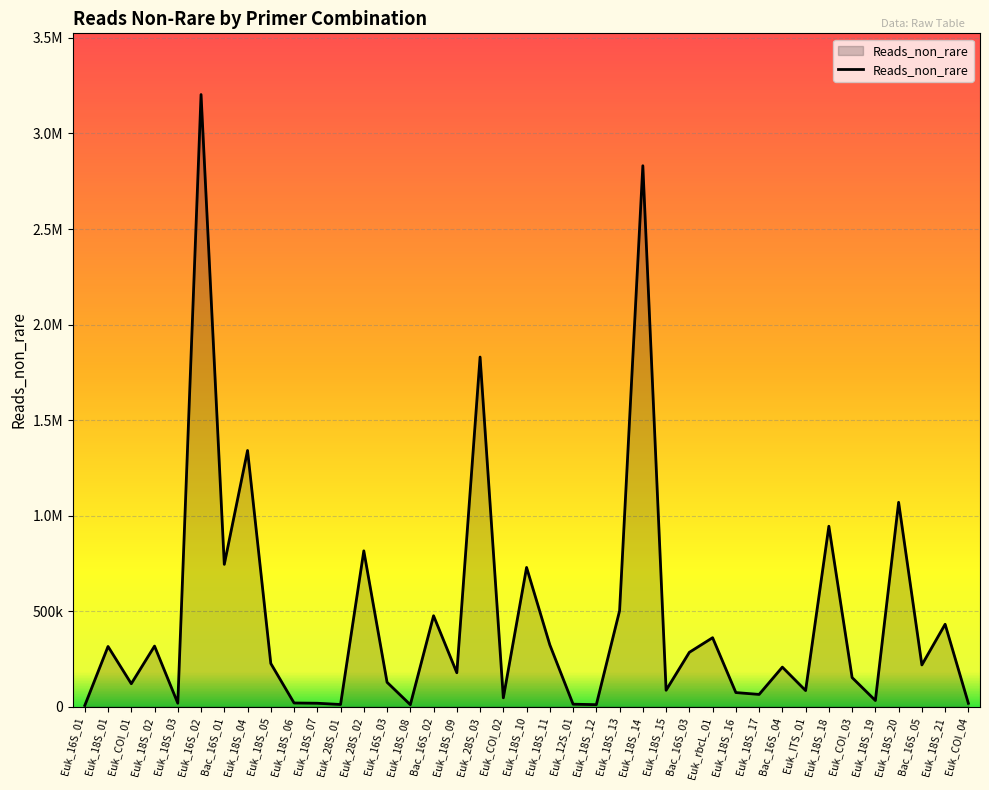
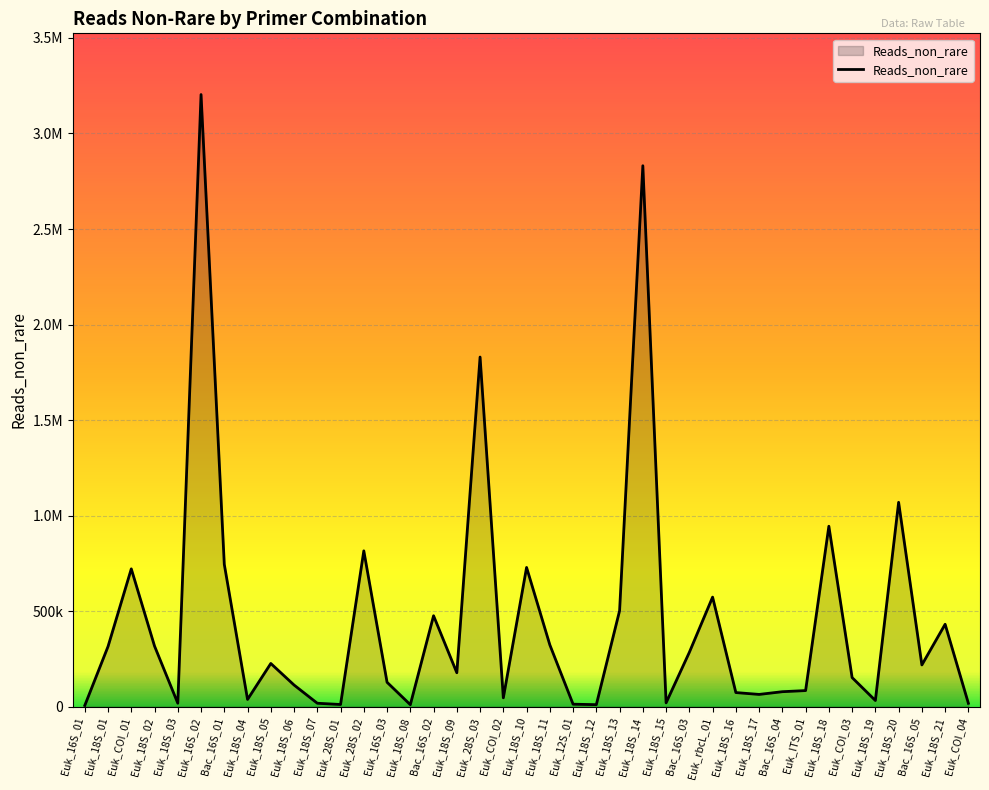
  {
    "Euk_16S_01": 10000,
    "Euk_18S_01": 320000,
-   "Euk_COI_01": 120000,
+   "Euk_COI_01": 720000,
    "Euk_18S_02": 320000,
    "Euk_18S_03": 20000,
    "Euk_16S_02": 3200000,
    "Bac_16S_01": 750000,
-   "Euk_18S_04": 1340000,
+   "Euk_18S_04": 40000,
    "Euk_18S_05": 230000,
-   "Euk_18S_06": 20000,
+   "Euk_18S_06": 110000,
    "Euk_18S_07": 20000,
    "Euk_28S_01": 10000,
    "Euk_28S_02": 820000,
    "Euk_16S_03": 130000,
    "Euk_18S_08": 10000,
    "Bac_16S_02": 480000,
    "Euk_18S_09": 180000,
    "Euk_28S_03": 1830000,
    "Euk_COI_02": 50000,
    "Euk_18S_10": 730000,
    "Euk_18S_11": 320000,
    "Euk_12S_01": 10000,
    "Euk_18S_12": 10000,
    "Euk_18S_13": 500000,
    "Euk_18S_14": 2830000,
-   "Euk_18S_15": 90000,
+   "Euk_18S_15": 20000,
    "Bac_16S_03": 280000,
-   "Euk_rbcL_01": 360000,
+   "Euk_rbcL_01": 570000,
    "Euk_18S_16": 70000,
    "Euk_18S_17": 60000,
-   "Bac_16S_04": 210000,
+   "Bac_16S_04": 80000,
    "Euk_ITS_01": 80000,
    "Euk_18S_18": 940000,
    "Euk_COI_03": 150000,
    "Euk_18S_19": 30000,
    "Euk_18S_20": 1070000,
    "Bac_16S_05": 220000,
    "Euk_18S_21": 430000,
    "Euk_COI_04": 20000
  }
